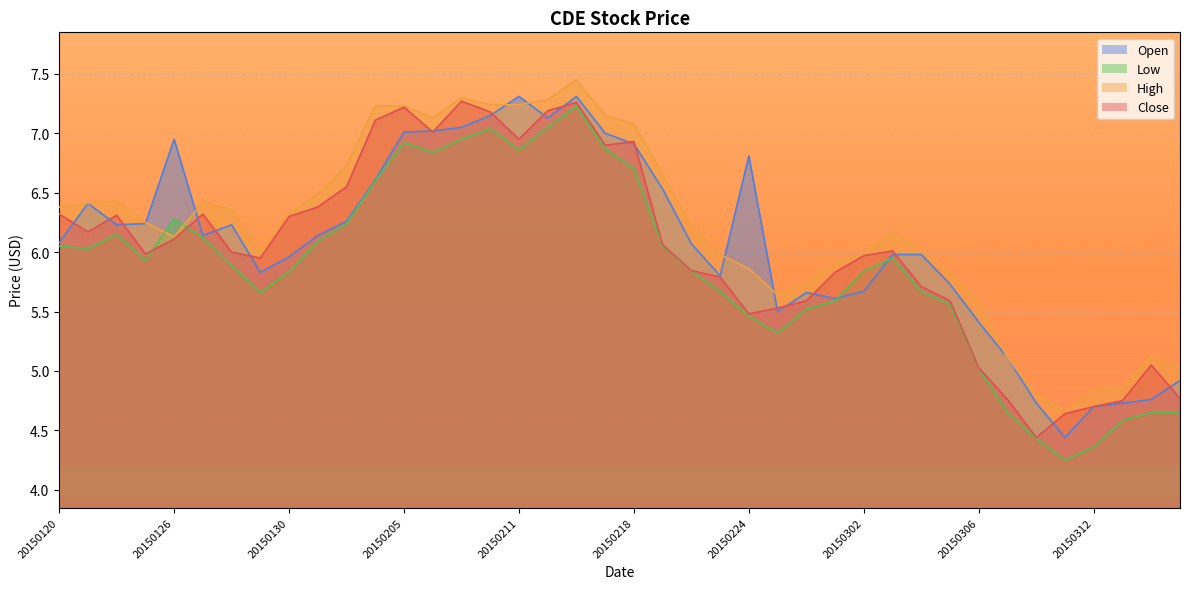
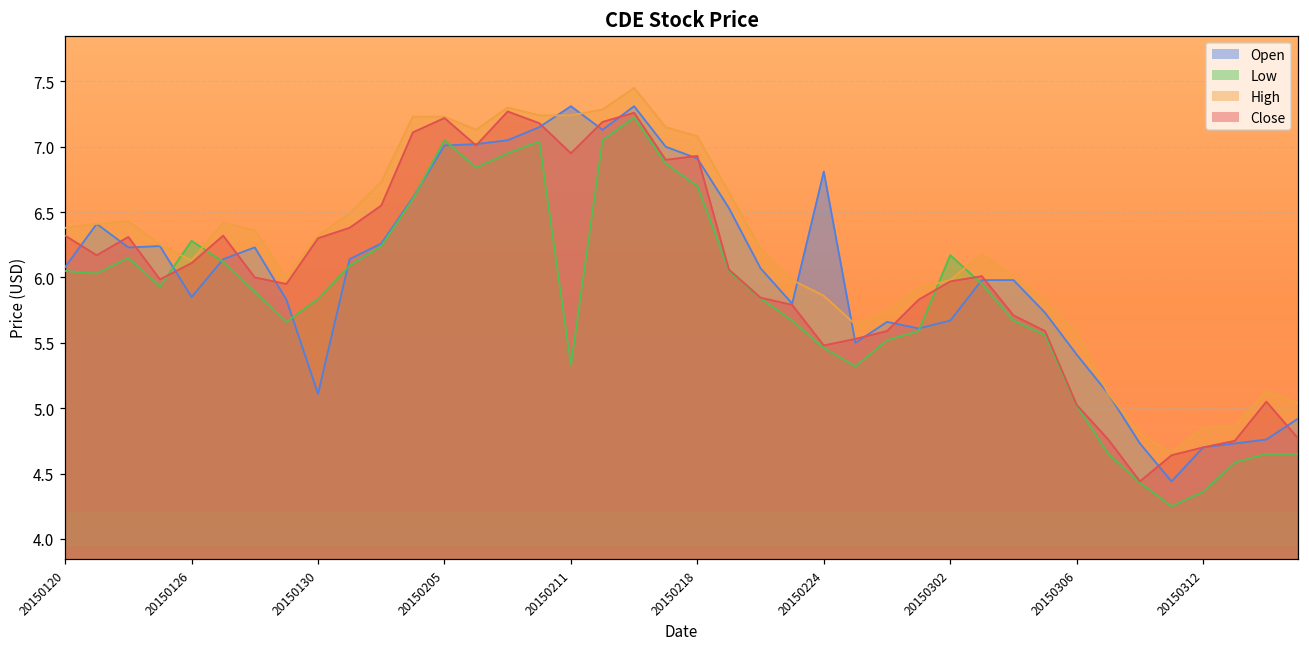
  {
    "Open": {
      "20150120": 6.08,
-     "20150126": 6.95,
-     "20150130": 5.96,
+     "20150126": 5.85,
+     "20150130": 5.11,
      "20150205": 7.01,
      "20150211": 7.31,
      "20150224": 6.81,
      "20150302": 5.67,
      "20150306": 5.41
    },
    "Low": {
      "20150120": 6.05,
      "20150126": 6.28,
      "20150130": 5.84,
-     "20150205": 6.92,
-     "20150211": 6.86,
+     "20150205": 7.05,
+     "20150211": 5.33,
      "20150218": 6.70,
-     "20150302": 5.84,
+     "20150302": 6.17,
      "20150312": 4.36
    }
  }
